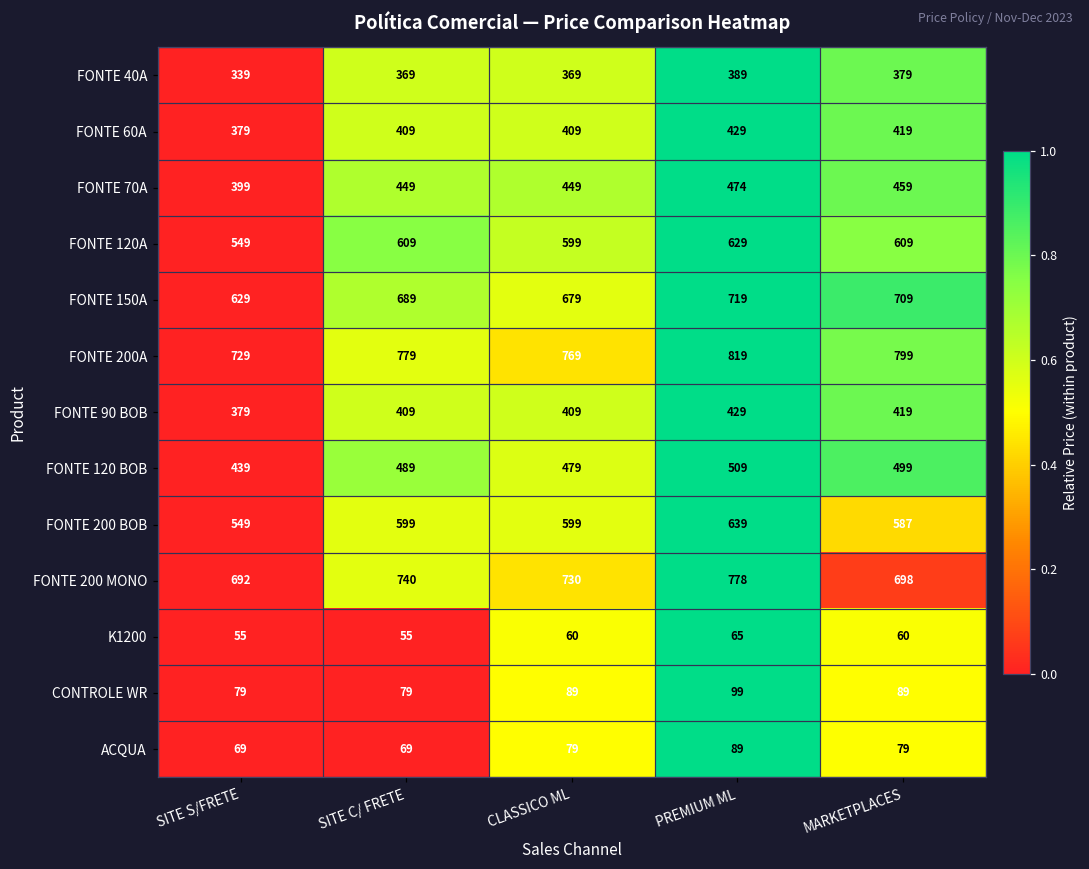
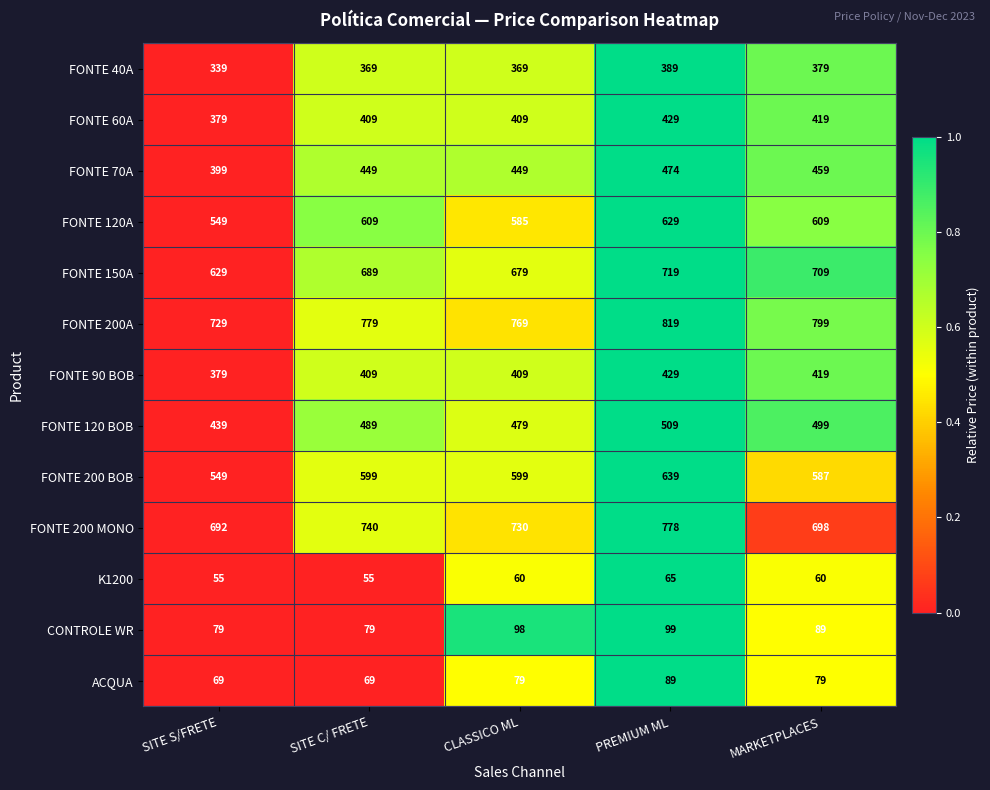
  {
    "FONTE 40A": {
      "SITE S/FRETE": 339,
      "SITE C/ FRETE": 369,
      "CLASSICO ML": 369,
      "PREMIUM ML": 389,
      "MARKETPLACES": 379
    },
    "FONTE 60A": {
      "SITE S/FRETE": 379,
      "SITE C/ FRETE": 409,
      "CLASSICO ML": 409,
      "PREMIUM ML": 429,
      "MARKETPLACES": 419
    },
    "FONTE 70A": {
      "SITE S/FRETE": 399,
      "SITE C/ FRETE": 449,
      "CLASSICO ML": 449,
      "PREMIUM ML": 474,
      "MARKETPLACES": 459
    },
    "FONTE 120A": {
      "SITE S/FRETE": 549,
      "SITE C/ FRETE": 609,
-     "CLASSICO ML": 599,
+     "CLASSICO ML": 585,
      "PREMIUM ML": 629,
      "MARKETPLACES": 609
    },
    "FONTE 150A": {
      "SITE S/FRETE": 629,
      "SITE C/ FRETE": 689,
      "CLASSICO ML": 679,
      "PREMIUM ML": 719,
      "MARKETPLACES": 709
    },
    "FONTE 200A": {
      "SITE S/FRETE": 729,
      "SITE C/ FRETE": 779,
      "CLASSICO ML": 769,
      "PREMIUM ML": 819,
      "MARKETPLACES": 799
    },
    "FONTE 90 BOB": {
      "SITE S/FRETE": 379,
      "SITE C/ FRETE": 409,
      "CLASSICO ML": 409,
      "PREMIUM ML": 429,
      "MARKETPLACES": 419
    },
    "FONTE 120 BOB": {
      "SITE S/FRETE": 439,
      "SITE C/ FRETE": 489,
      "CLASSICO ML": 479,
      "PREMIUM ML": 509,
      "MARKETPLACES": 499
    },
    "FONTE 200 BOB": {
      "SITE S/FRETE": 549,
      "SITE C/ FRETE": 599,
      "CLASSICO ML": 599,
      "PREMIUM ML": 639,
      "MARKETPLACES": 587
    },
    "FONTE 200 MONO": {
      "SITE S/FRETE": 692,
      "SITE C/ FRETE": 740,
      "CLASSICO ML": 730,
      "PREMIUM ML": 778,
      "MARKETPLACES": 698
    },
    "K1200": {
      "SITE S/FRETE": 55,
      "SITE C/ FRETE": 55,
      "CLASSICO ML": 60,
      "PREMIUM ML": 65,
      "MARKETPLACES": 60
    },
    "CONTROLE WR": {
      "SITE S/FRETE": 79,
      "SITE C/ FRETE": 79,
-     "CLASSICO ML": 89,
+     "CLASSICO ML": 98,
      "PREMIUM ML": 99,
      "MARKETPLACES": 89
    },
    "ACQUA": {
      "SITE S/FRETE": 69,
      "SITE C/ FRETE": 69,
      "CLASSICO ML": 79,
      "PREMIUM ML": 89,
      "MARKETPLACES": 79
    }
  }
